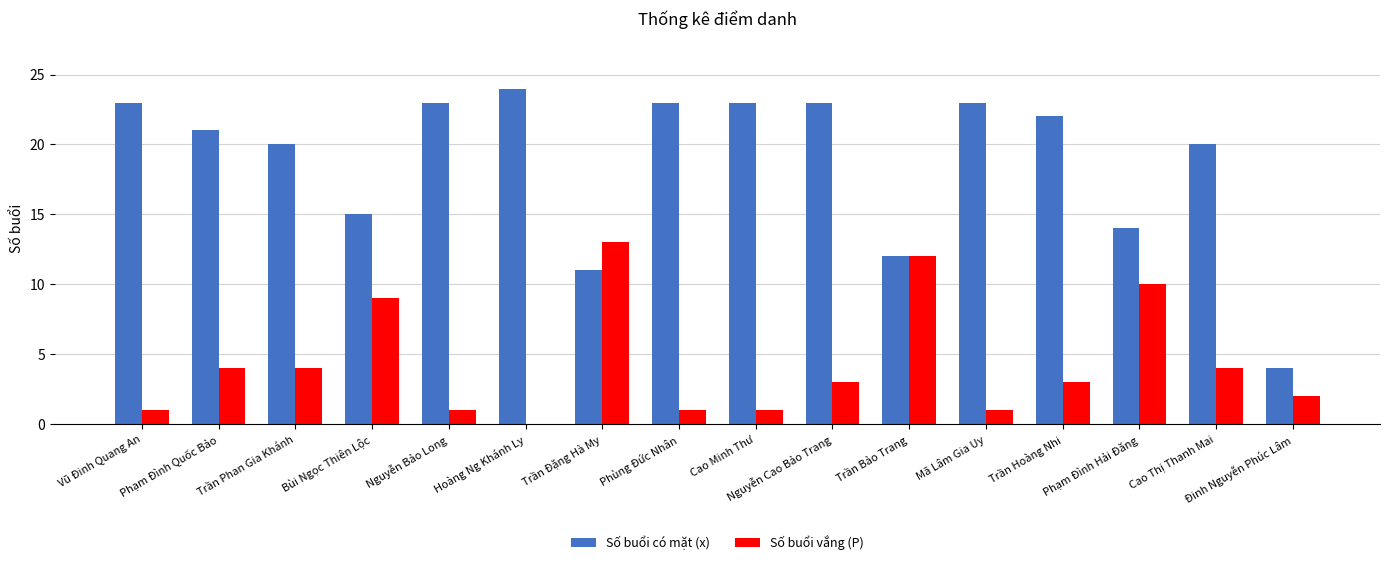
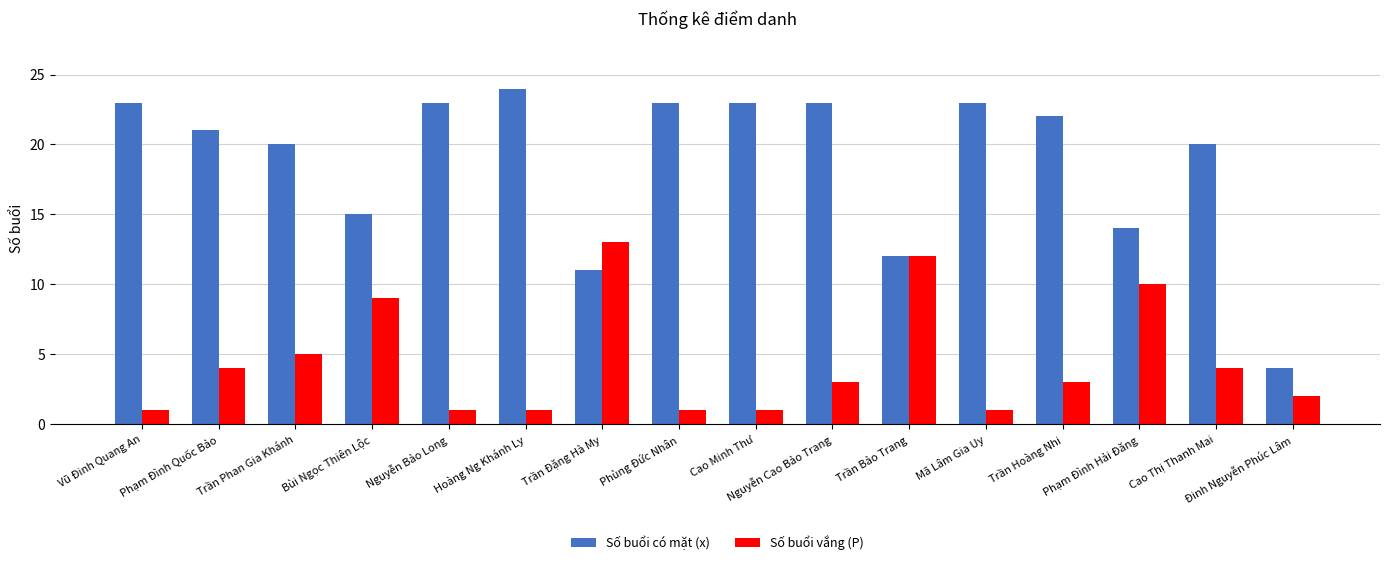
  {
    "Số buổi có mặt (x)": {
      "Vũ Đinh Quang An": 23,
      "Phạm Đình Quốc Bảo": 21,
      "Trần Phan Gia Khánh": 20,
      "Bùi Ngọc Thiên Lộc": 15,
      "Nguyễn Bảo Long": 23,
      "Hoàng Ng Khánh Ly": 24,
      "Trần Đặng Hà My": 11,
      "Phùng Đức Nhân": 23,
      "Cao Minh Thư": 23,
      "Nguyễn Cao Bảo Trang": 23,
      "Trần Bảo Trang": 12,
      "Mã Lâm Gia Uy": 23,
      "Trần Hoàng Nhi": 22,
      "Phạm Đình Hải Đăng": 14,
      "Cao Thị Thanh Mai": 20,
      "Đinh Nguyễn Phúc Lâm": 4
    },
    "Số buổi vắng (P)": {
      "Vũ Đinh Quang An": 1,
      "Phạm Đình Quốc Bảo": 4,
-     "Trần Phan Gia Khánh": 4,
+     "Trần Phan Gia Khánh": 5,
      "Bùi Ngọc Thiên Lộc": 9,
      "Nguyễn Bảo Long": 1,
-     "Hoàng Ng Khánh Ly": 0,
+     "Hoàng Ng Khánh Ly": 1,
      "Trần Đặng Hà My": 13,
      "Phùng Đức Nhân": 1,
      "Cao Minh Thư": 1,
      "Nguyễn Cao Bảo Trang": 3,
      "Trần Bảo Trang": 12,
      "Mã Lâm Gia Uy": 1,
      "Trần Hoàng Nhi": 3,
      "Phạm Đình Hải Đăng": 10,
      "Cao Thị Thanh Mai": 4,
      "Đinh Nguyễn Phúc Lâm": 2
    }
  }
